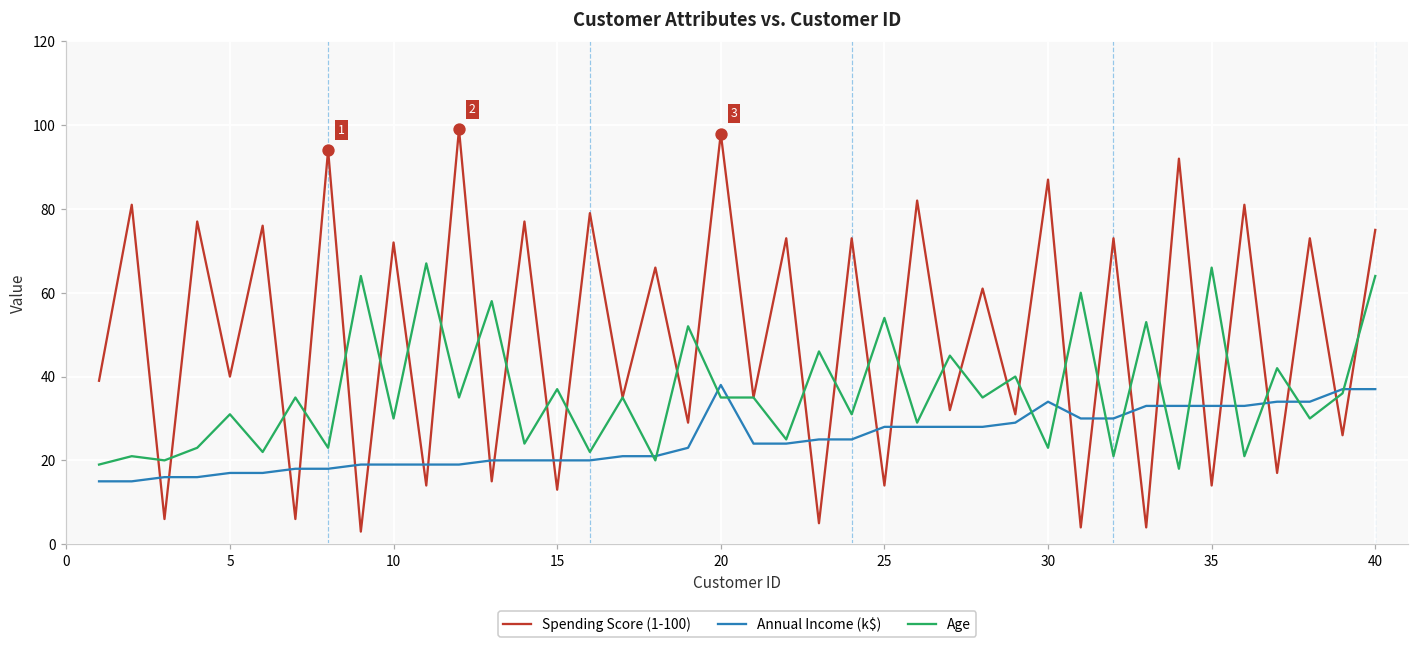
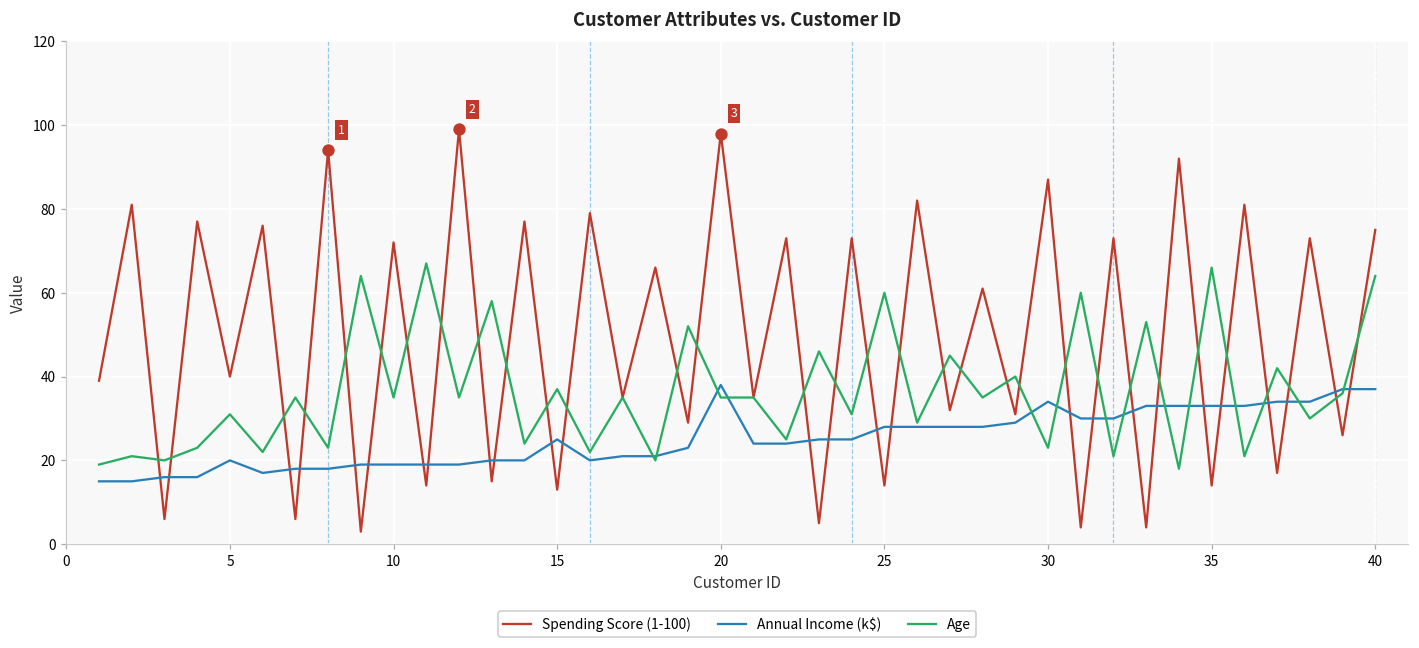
  {
    "Annual Income (k$)": {
-     "5": 17,
+     "5": 20,
      "10": 19,
-     "15": 20,
+     "15": 25,
      "20": 38,
      "25": 28,
      "30": 34,
      "35": 33,
      "40": 37
    },
    "Age": {
      "5": 31,
-     "10": 30,
+     "10": 35,
      "15": 37,
      "20": 35,
-     "25": 54,
+     "25": 60,
      "30": 23,
      "35": 66,
      "40": 64
    }
  }
